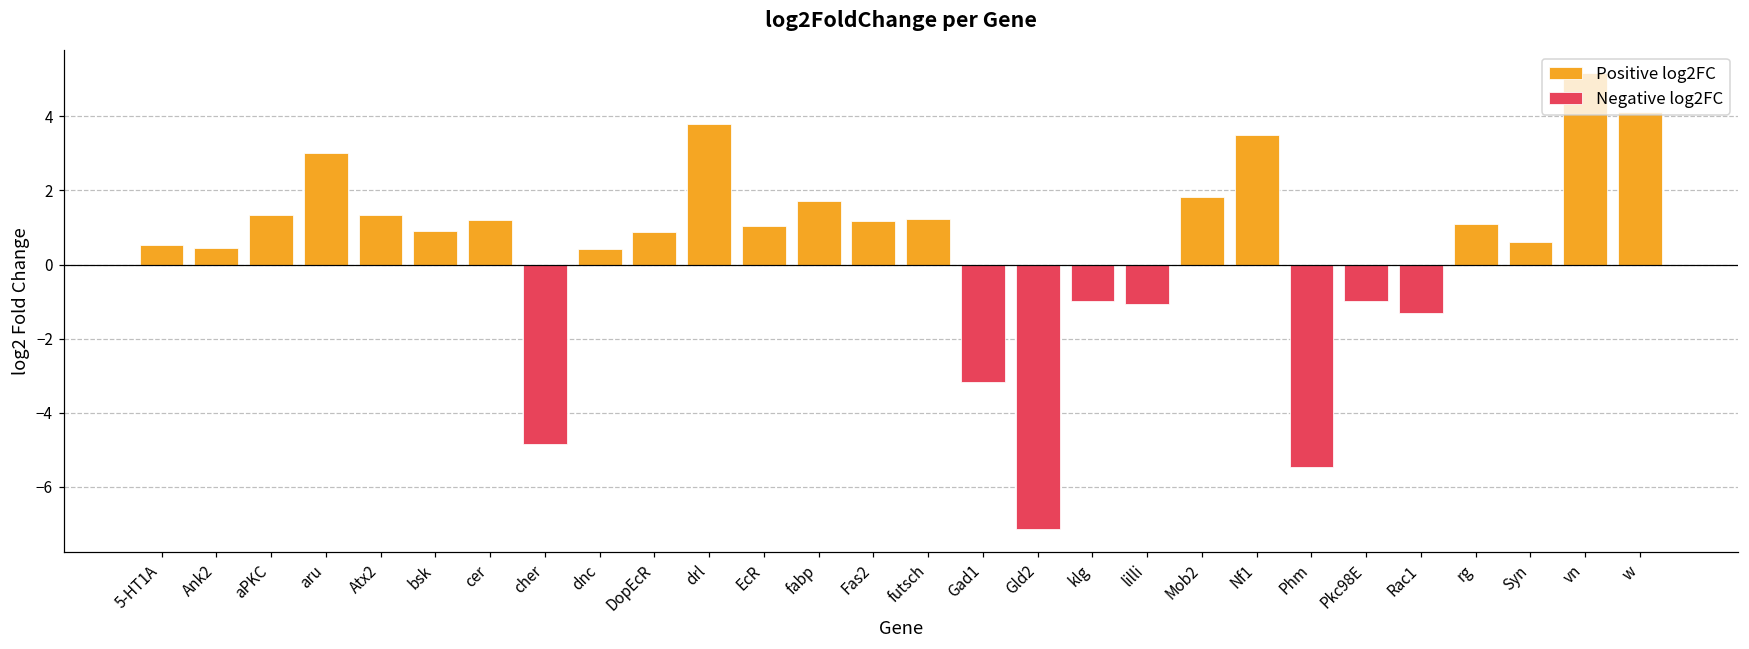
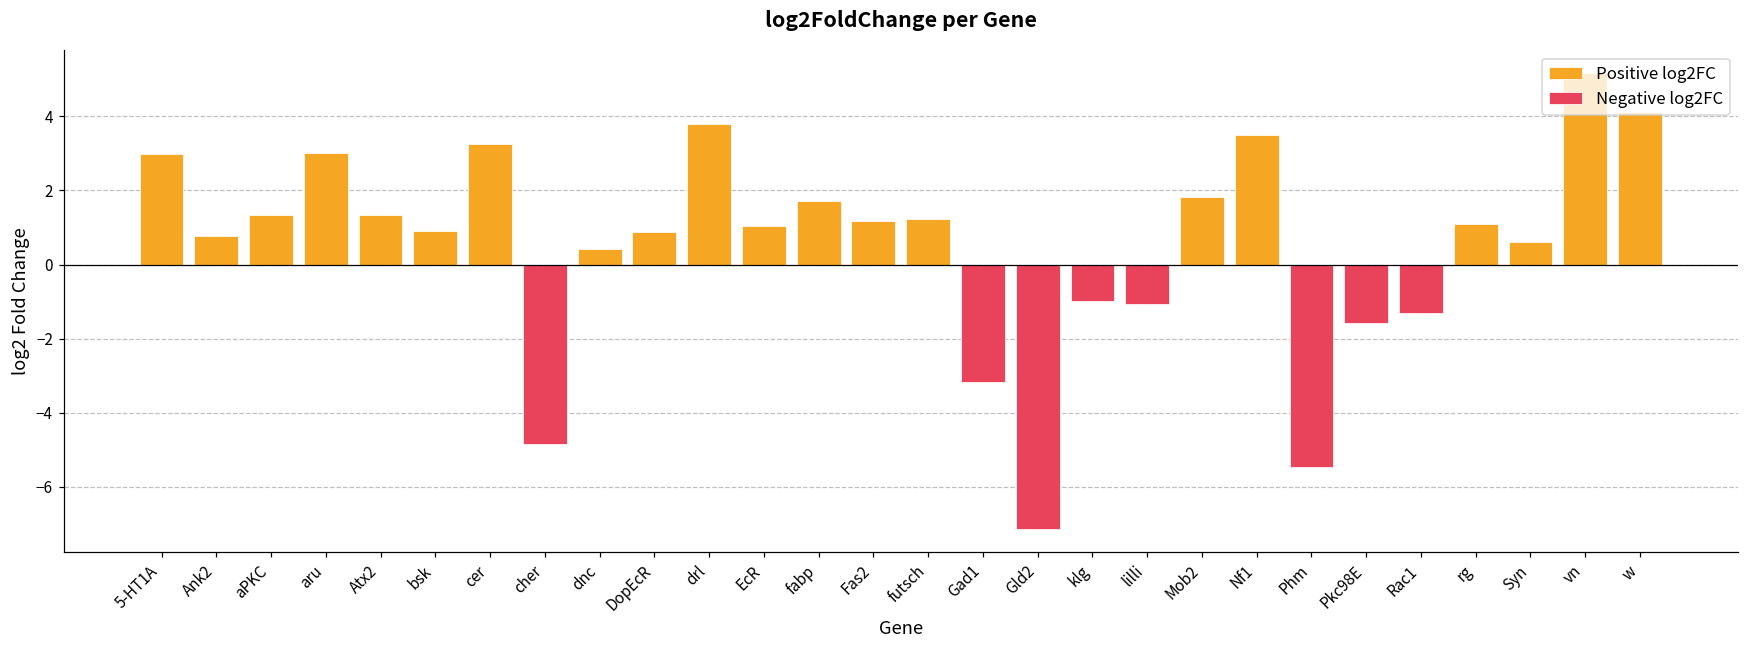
  {
    "Positive log2FC": {
-     "5-HT1A": 0.5,
-     "Ank2": 0.4,
+     "5-HT1A": 3.0,
+     "Ank2": 0.8,
      "aPKC": 1.3,
      "aru": 3.0,
      "Atx2": 1.3,
      "bsk": 0.9,
-     "cer": 1.2,
+     "cer": 3.3,
      "dnc": 0.4,
      "DopEcR": 0.9,
      "drl": 3.8,
      "EcR": 1.0,
      "fabp": 1.7,
      "Fas2": 1.2,
      "futsch": 1.2,
      "Mob2": 1.8,
      "Nf1": 3.5,
      "rg": 1.1,
      "Syn": 0.6
    },
    "Negative log2FC": {
      "cher": -4.9,
      "Gad1": -3.2,
      "Gld2": -7.2,
      "klg": -1.0,
      "lilli": -1.1,
      "Phm": -5.5,
-     "Pkc98E": -1.0,
+     "Pkc98E": -1.6,
      "Rac1": -1.3
    }
  }
